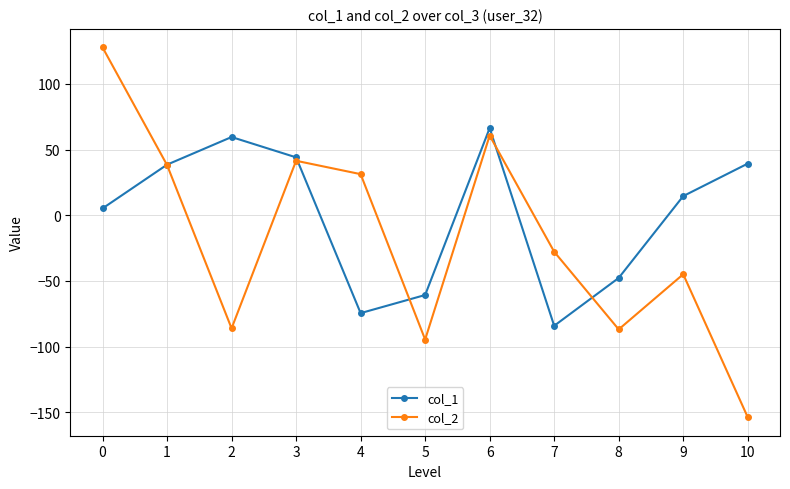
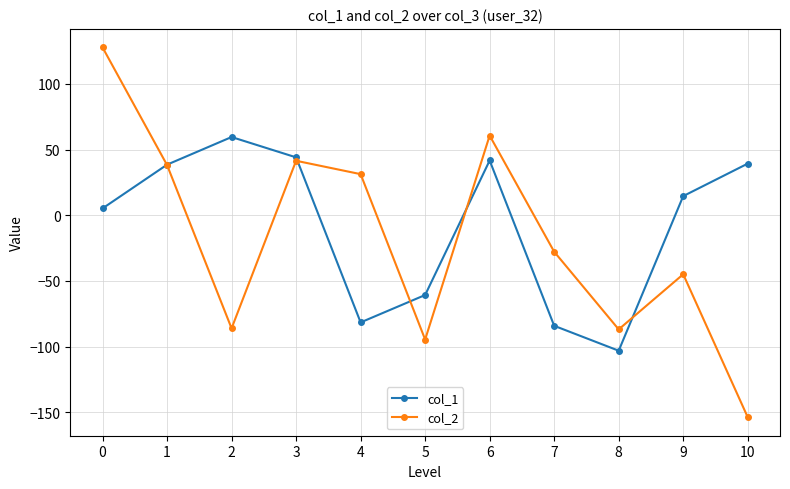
  {
    "col_1": {
      "0": 5,
      "2": 60,
      "3": 44,
-     "4": -74,
+     "4": -82,
      "5": -61,
-     "6": 66,
+     "6": 42,
      "7": -84,
-     "8": -48,
+     "8": -103,
      "9": 15,
      "10": 39
    },
    "col_2": {
      "0": 128,
      "2": -86,
      "3": 41,
      "4": 31,
      "5": -95,
      "6": 61,
      "7": -28,
      "8": -87,
      "9": -45,
      "10": -154
    }
  }
